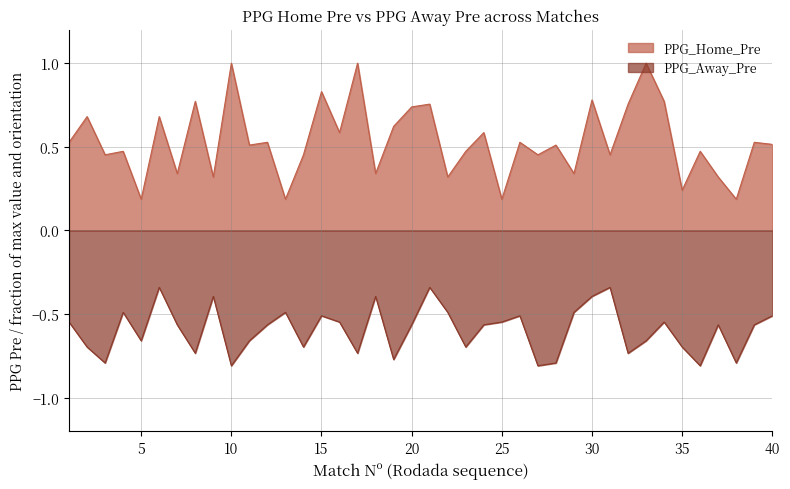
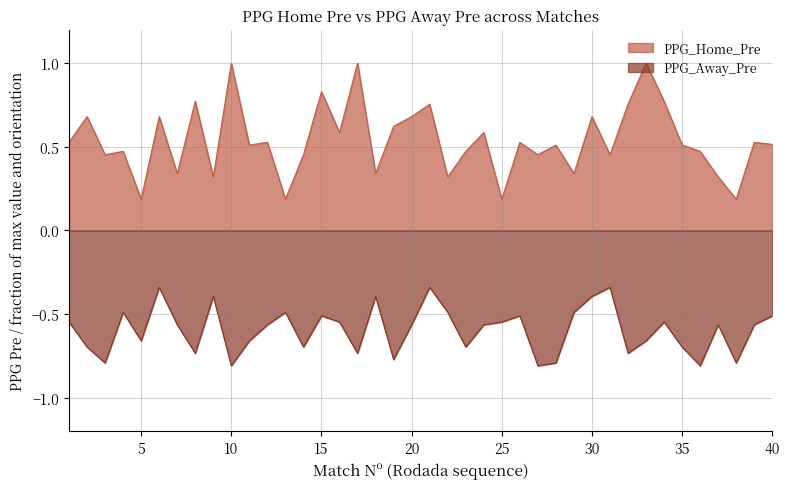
  {
    "PPG_Home_Pre": {
      "5": 0.19,
      "10": 1.00,
      "15": 0.83,
-     "20": 0.74,
+     "20": 0.68,
      "25": 0.19,
-     "30": 0.78,
-     "35": 0.24,
+     "30": 0.68,
+     "35": 0.51,
      "40": 0.51
    }
  }
